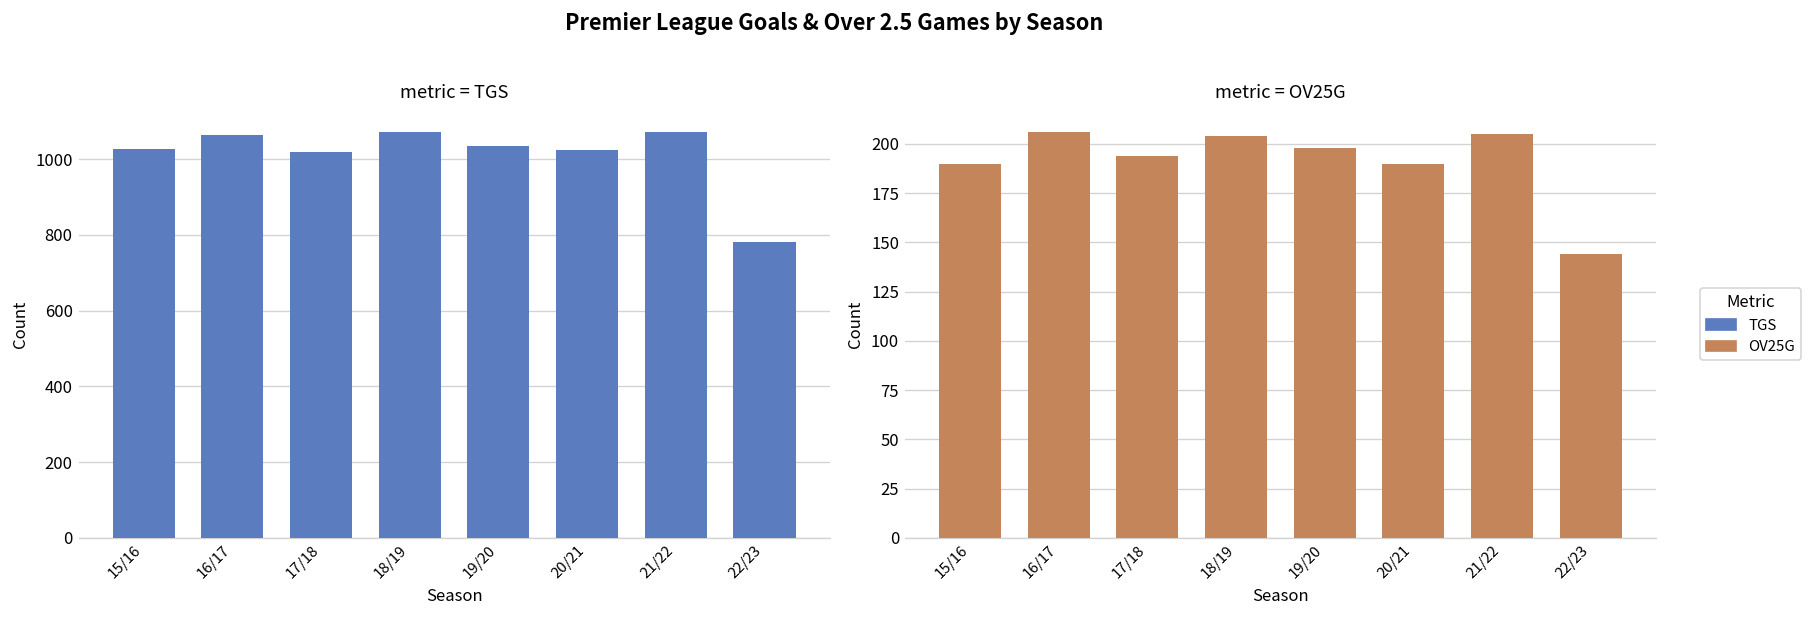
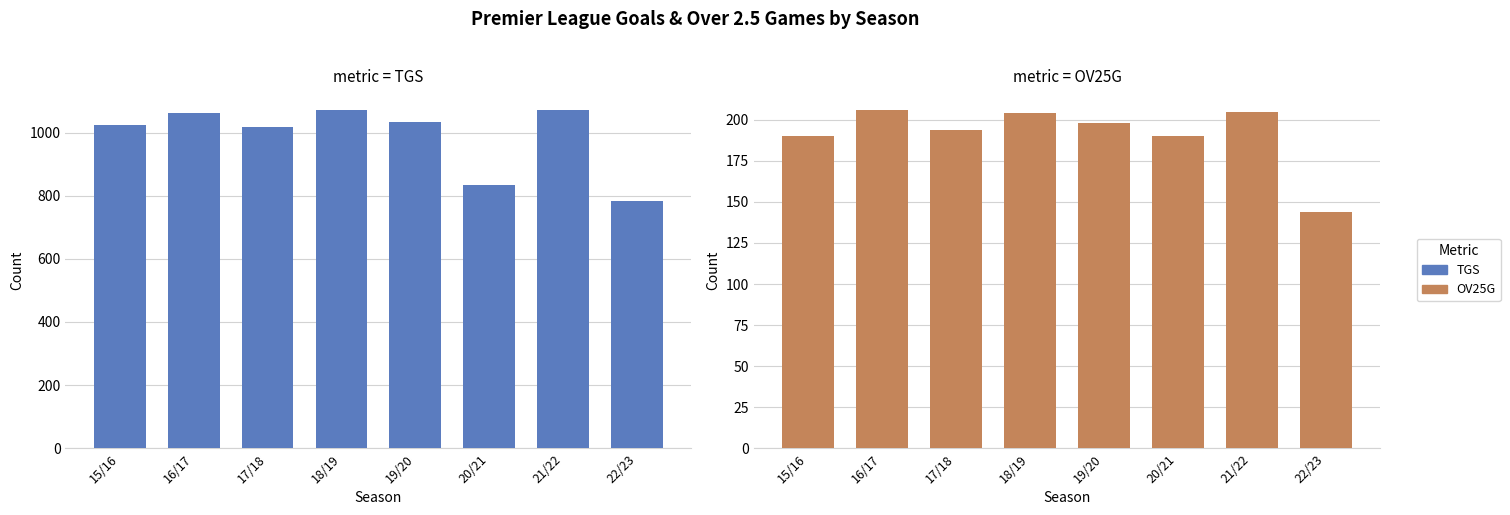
  {
    "metric = TGS": {
      "15/16": 1030,
      "16/17": 1060,
      "17/18": 1020,
      "18/19": 1070,
      "19/20": 1030,
-     "20/21": 1020,
+     "20/21": 830,
      "21/22": 1070,
      "22/23": 780
    },
    "metric = OV25G": {
      "15/16": 190,
      "16/17": 206,
      "17/18": 194,
      "18/19": 204,
      "19/20": 198,
      "20/21": 190,
      "21/22": 205,
      "22/23": 144
    }
  }
